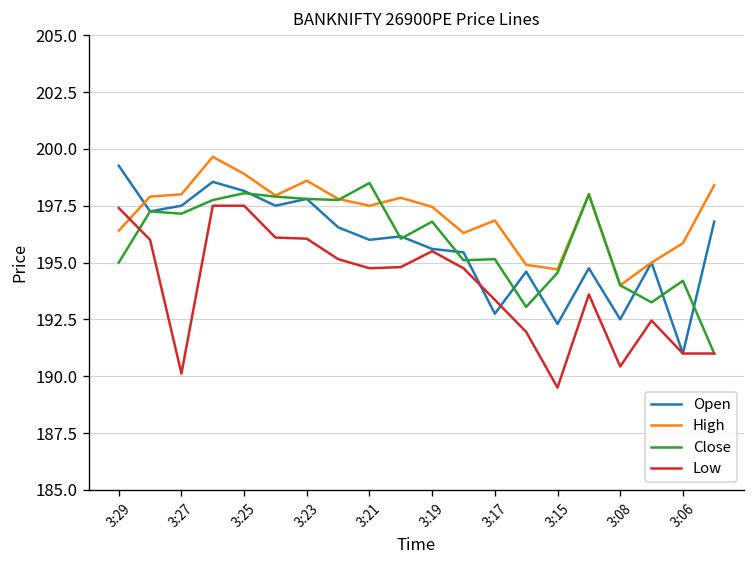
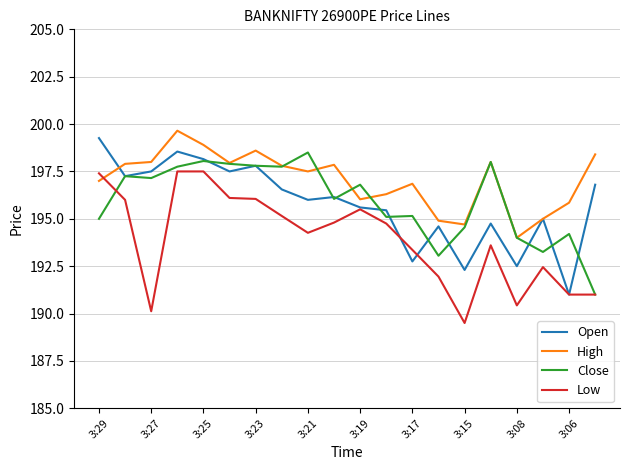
  {
    "Open": {
      "3:29": 199.3,
      "3:27": 197.5,
      "3:21": 196.0,
      "3:17": 192.8,
      "3:15": 192.3,
      "3:08": 192.5
    },
    "High": {
-     "3:29": 196.4,
+     "3:29": 197.0,
      "3:27": 198.0,
      "3:25": 198.9,
      "3:23": 198.6,
      "3:21": 197.5,
-     "3:19": 197.5,
+     "3:19": 196.0,
      "3:17": 196.9,
      "3:15": 194.7,
      "3:06": 195.9
    },
    "Close": {
      "3:29": 195.0,
      "3:27": 197.2,
      "3:21": 198.5,
      "3:19": 196.8,
      "3:17": 195.2,
      "3:15": 194.6,
      "3:06": 194.2
    },
    "Low": {
      "3:29": 197.4,
      "3:27": 190.1,
      "3:25": 197.5,
      "3:23": 196.1,
-     "3:21": 194.8,
+     "3:21": 194.3,
      "3:17": 193.4,
      "3:15": 189.5,
      "3:08": 190.4
    }
  }
